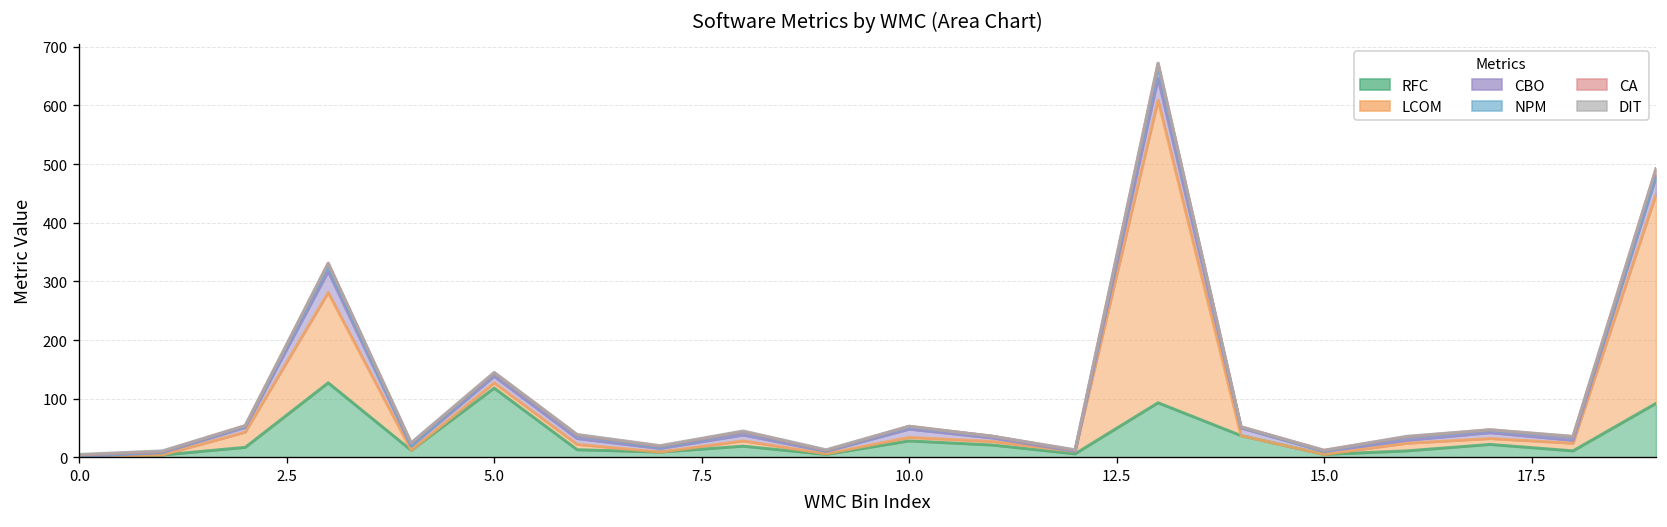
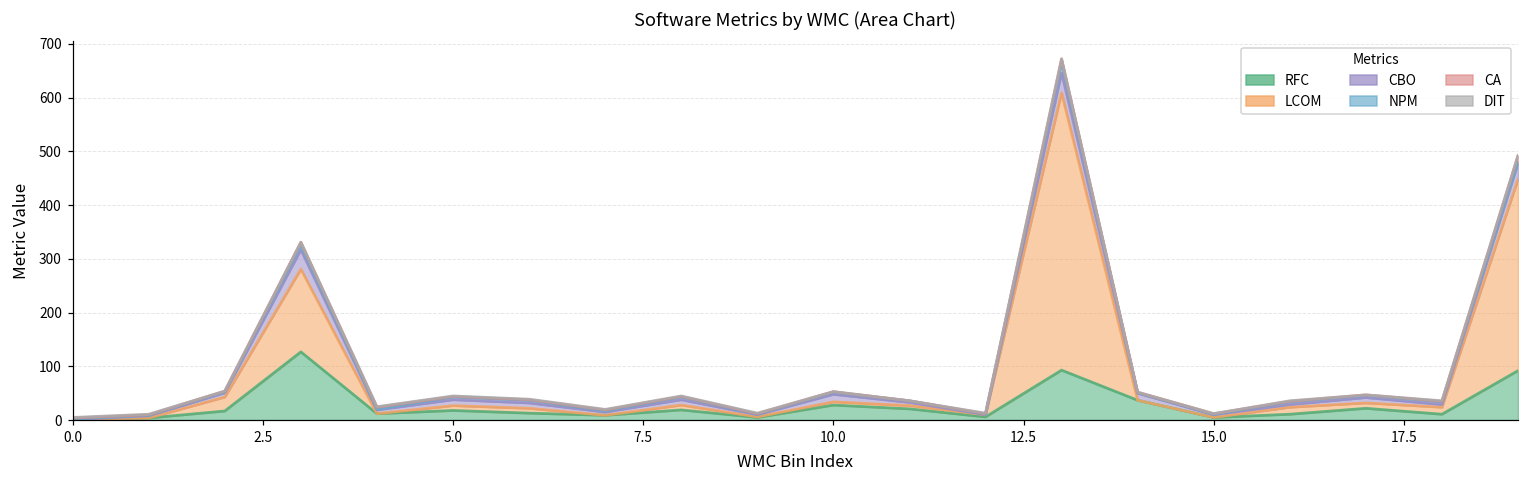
  {
    "RFC": {
-     "5.0": 120,
+     "5.0": 20,
      "10.0": 30
    }
  }
